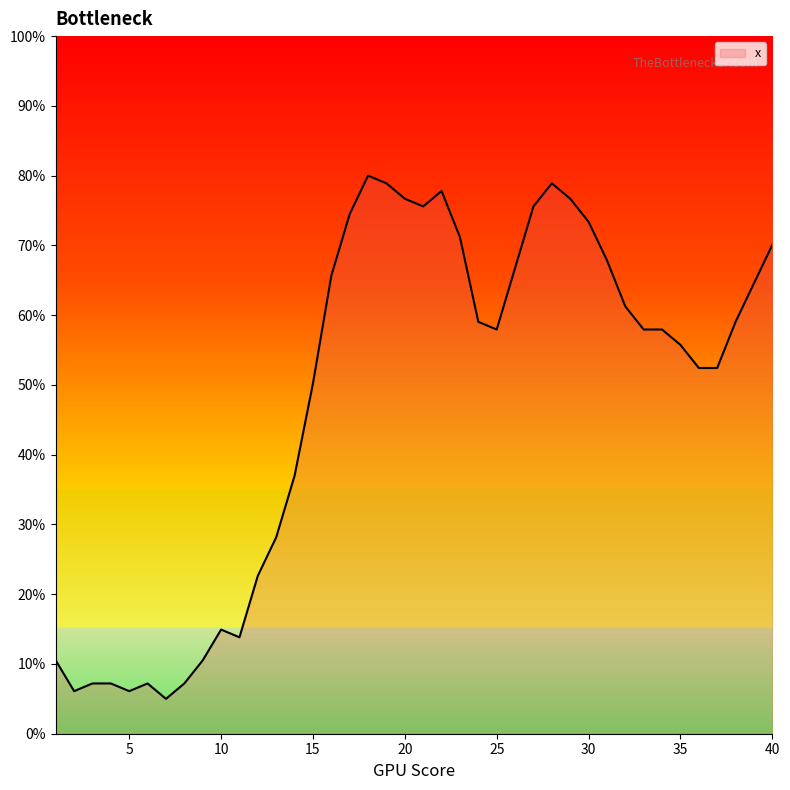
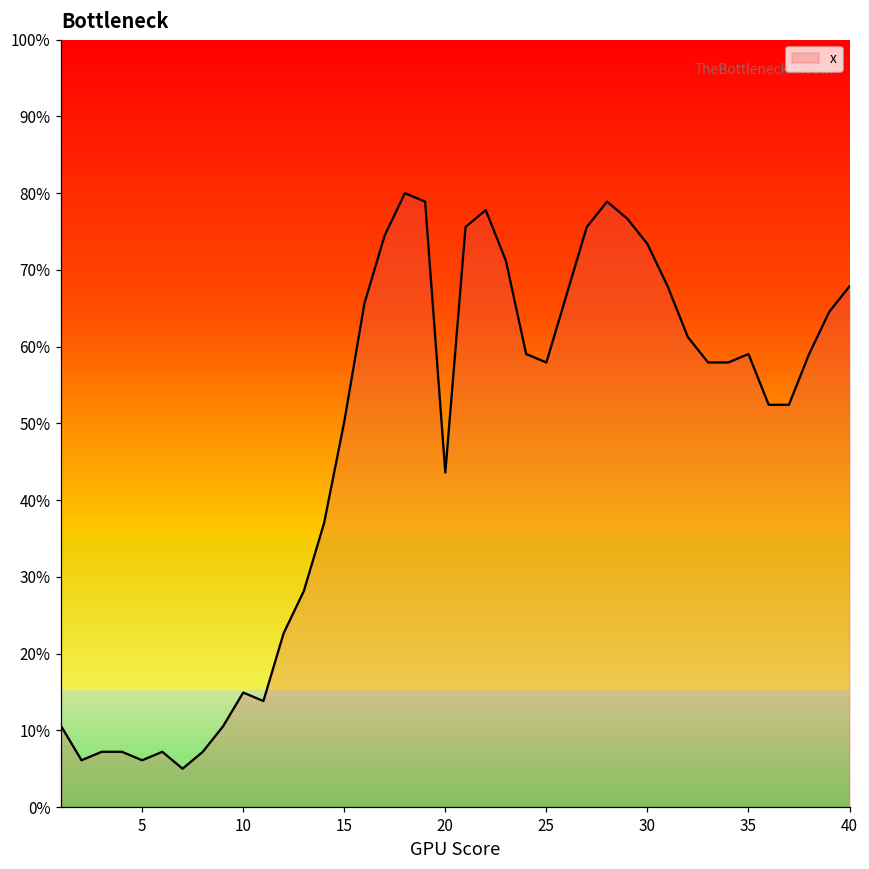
  {
    "5": "6%",
    "10": "15%",
    "15": "50%",
-   "20": "77%",
+   "20": "44%",
    "25": "58%",
    "30": "73%",
-   "35": "56%",
-   "40": "70%"
+   "35": "59%",
+   "40": "68%"
  }
